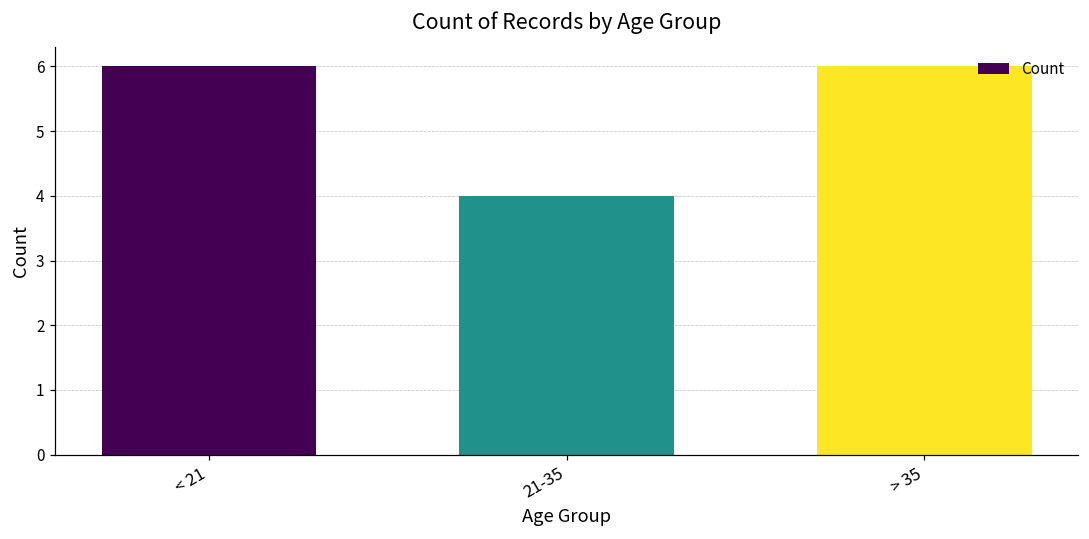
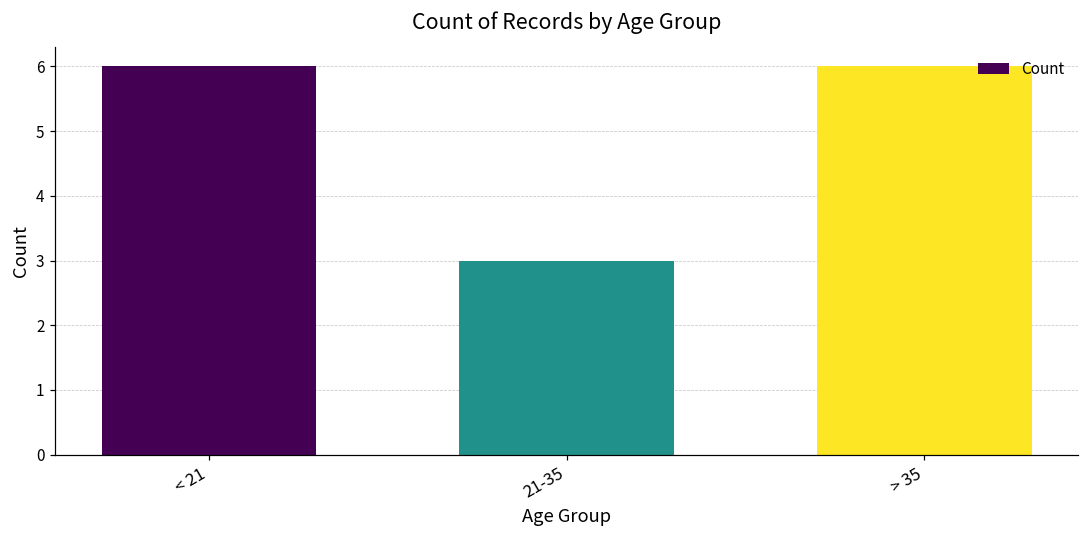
  {
    "< 21": 6,
-   "21-35": 4,
+   "21-35": 3,
    "> 35": 6
  }
